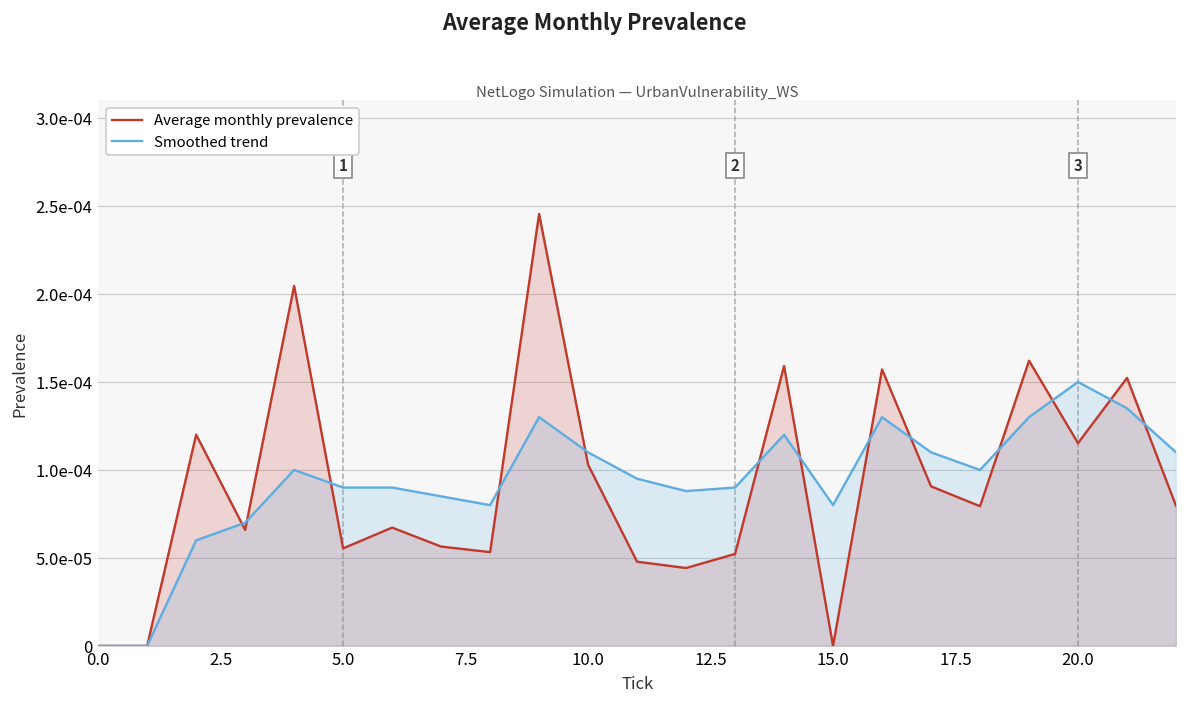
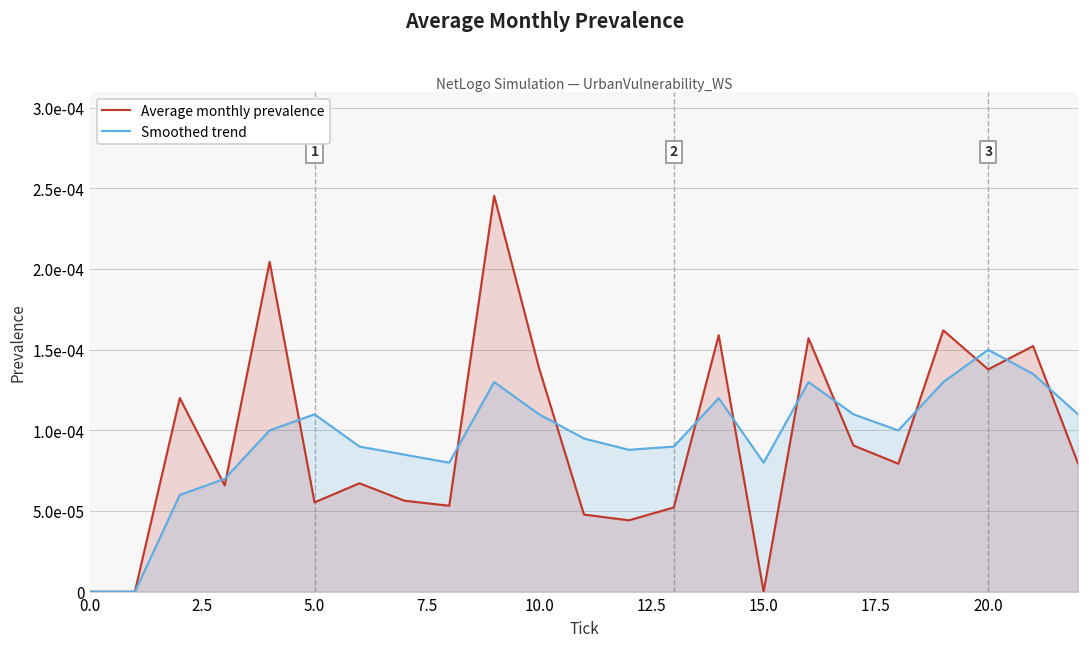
  {
    "Average monthly prevalence": {
      "5.0": 0.000055,
-     "10.0": 0.000103,
+     "10.0": 0.000139,
      "15.0": 0.000000,
-     "20.0": 0.000115
+     "20.0": 0.000138
    },
    "Smoothed trend": {
-     "5.0": 0.00009,
+     "5.0": 0.00011,
      "10.0": 0.00011,
      "15.0": 0.00008,
      "20.0": 0.00015
    }
  }
